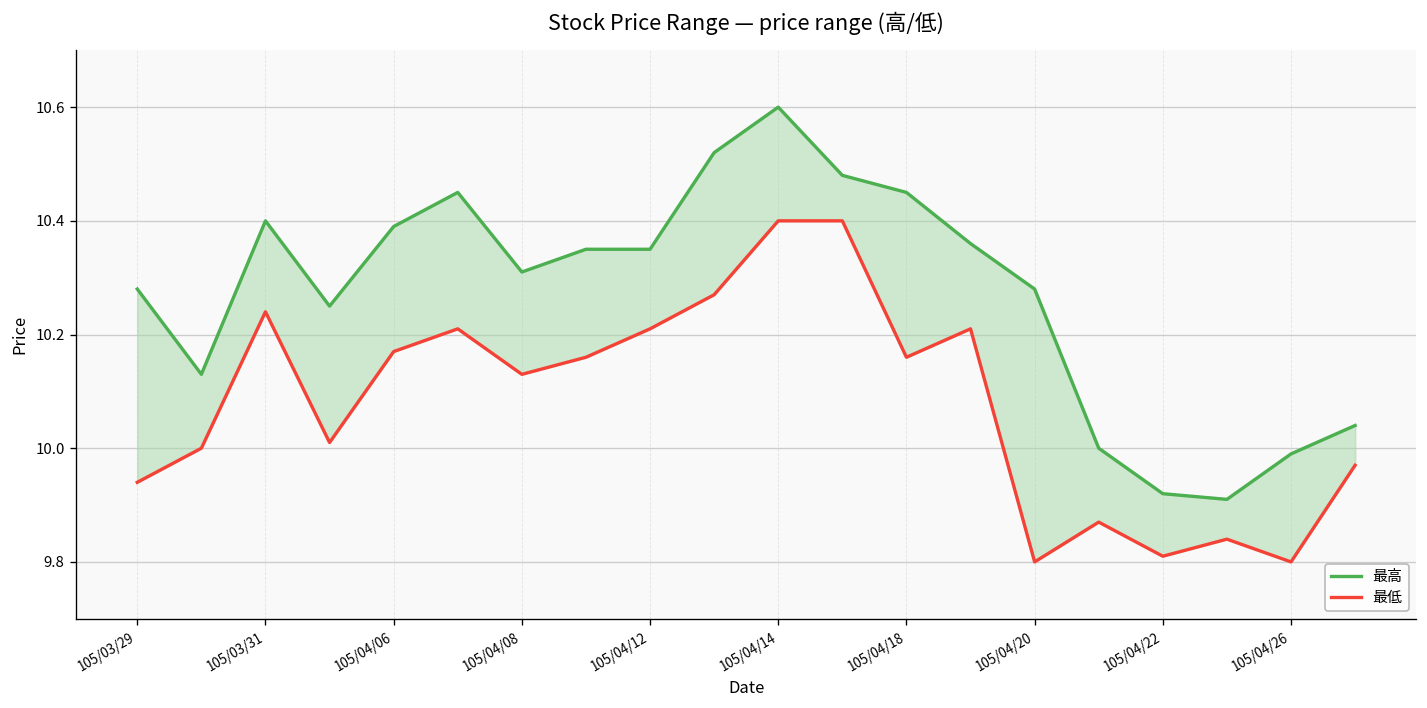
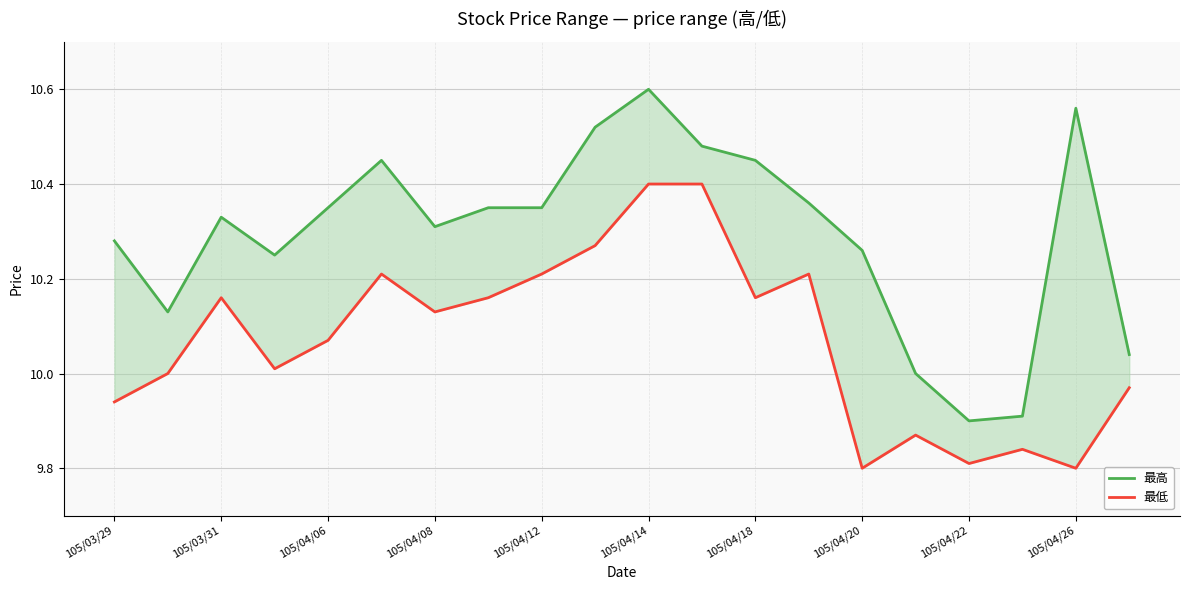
  {
    "最高": {
      "105/03/29": 10.28,
-     "105/03/31": 10.40,
-     "105/04/06": 10.39,
+     "105/03/31": 10.33,
+     "105/04/06": 10.35,
      "105/04/08": 10.31,
      "105/04/12": 10.35,
      "105/04/14": 10.60,
      "105/04/18": 10.45,
-     "105/04/20": 10.28,
-     "105/04/22": 9.92,
-     "105/04/26": 9.99
+     "105/04/20": 10.26,
+     "105/04/22": 9.90,
+     "105/04/26": 10.56
    },
    "最低": {
      "105/03/29": 9.94,
-     "105/03/31": 10.24,
-     "105/04/06": 10.17,
+     "105/03/31": 10.16,
+     "105/04/06": 10.07,
      "105/04/08": 10.13,
      "105/04/12": 10.21,
      "105/04/14": 10.40,
      "105/04/18": 10.16,
      "105/04/20": 9.80,
      "105/04/22": 9.81,
      "105/04/26": 9.80
    }
  }
